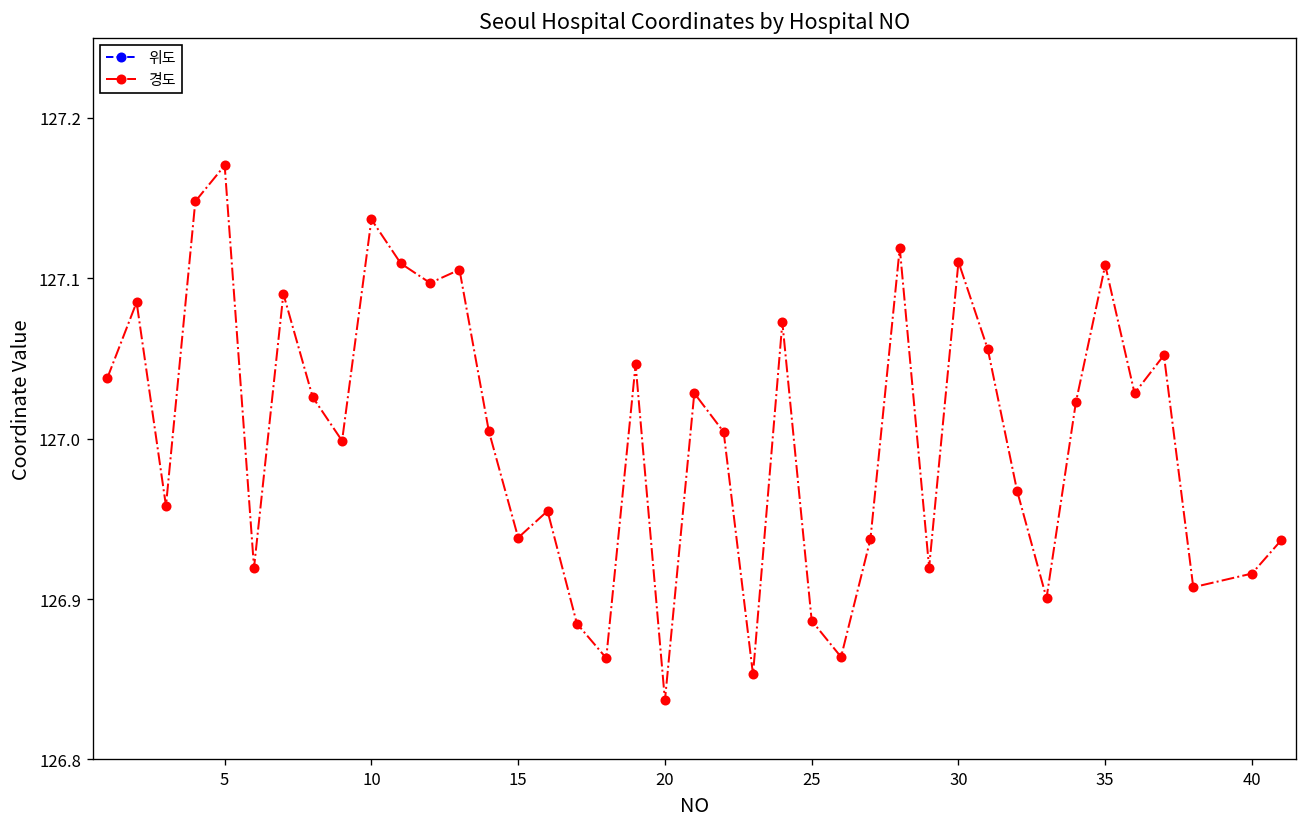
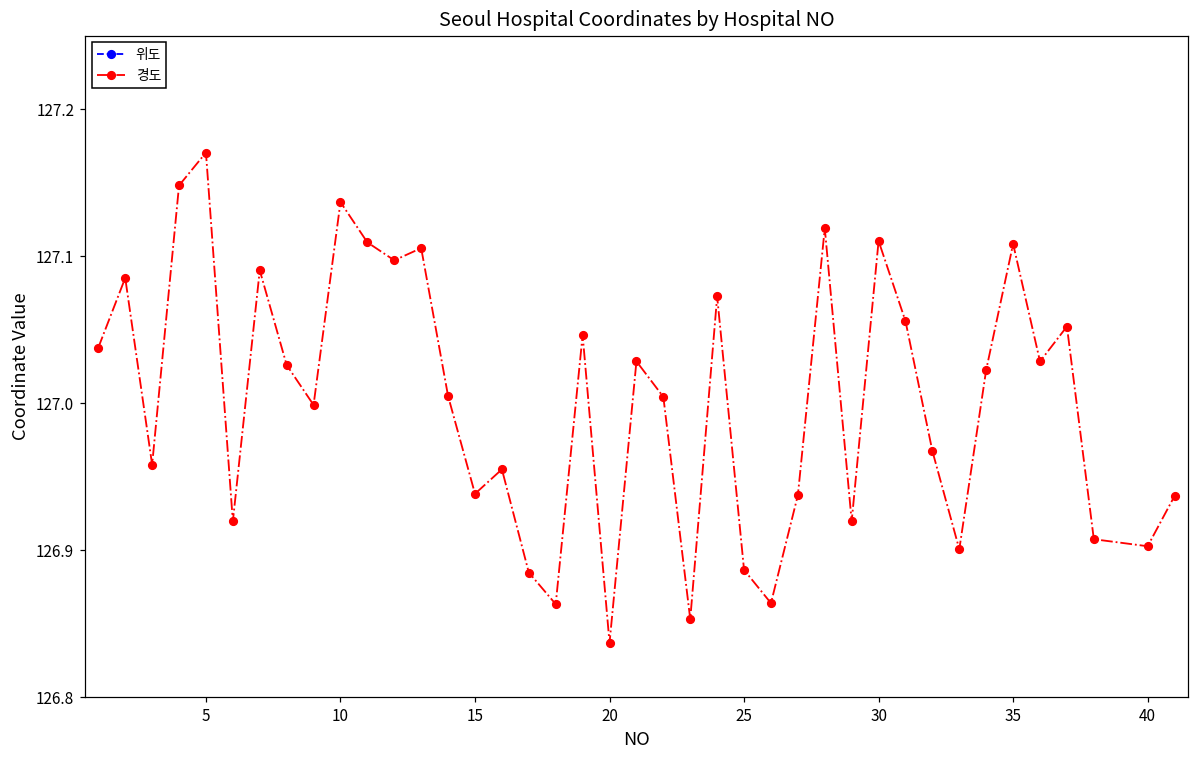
  {
    "경도": {
      "5": 127.170,
      "10": 127.137,
      "15": 126.938,
      "20": 126.837,
      "25": 126.887,
      "30": 127.110,
      "35": 127.108,
-     "40": 126.916
+     "40": 126.903
    }
  }
